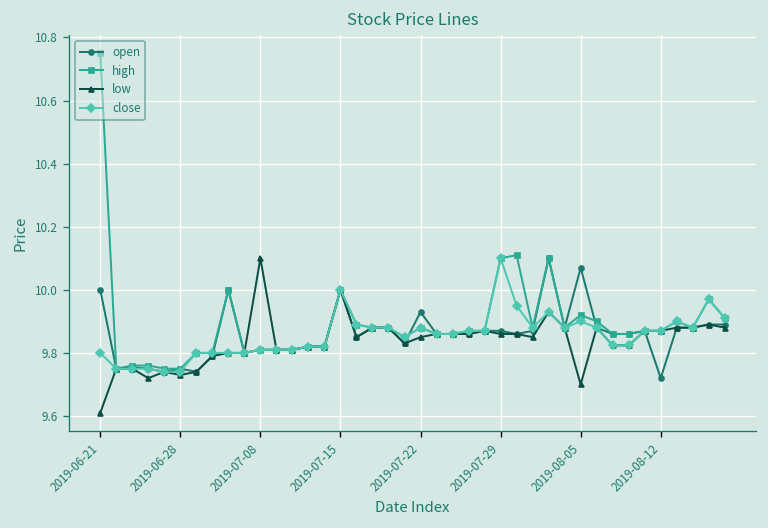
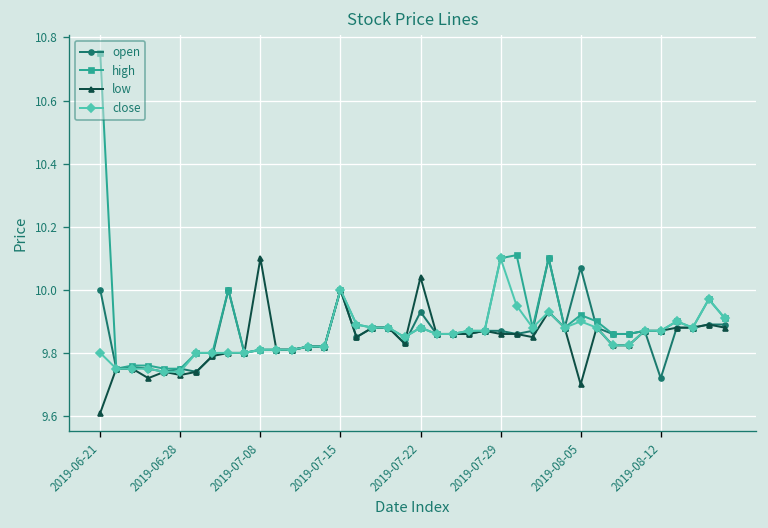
  {
    "open": {
      "2019-06-21": 10.00,
      "2019-07-22": 9.93,
      "2019-07-29": 9.87,
      "2019-08-05": 10.07,
      "2019-08-12": 9.72
    },
    "low": {
      "2019-06-21": 9.61,
      "2019-06-28": 9.73,
      "2019-07-08": 10.10,
-     "2019-07-22": 9.85,
+     "2019-07-22": 10.04,
      "2019-07-29": 9.86,
      "2019-08-05": 9.70
    }
  }
